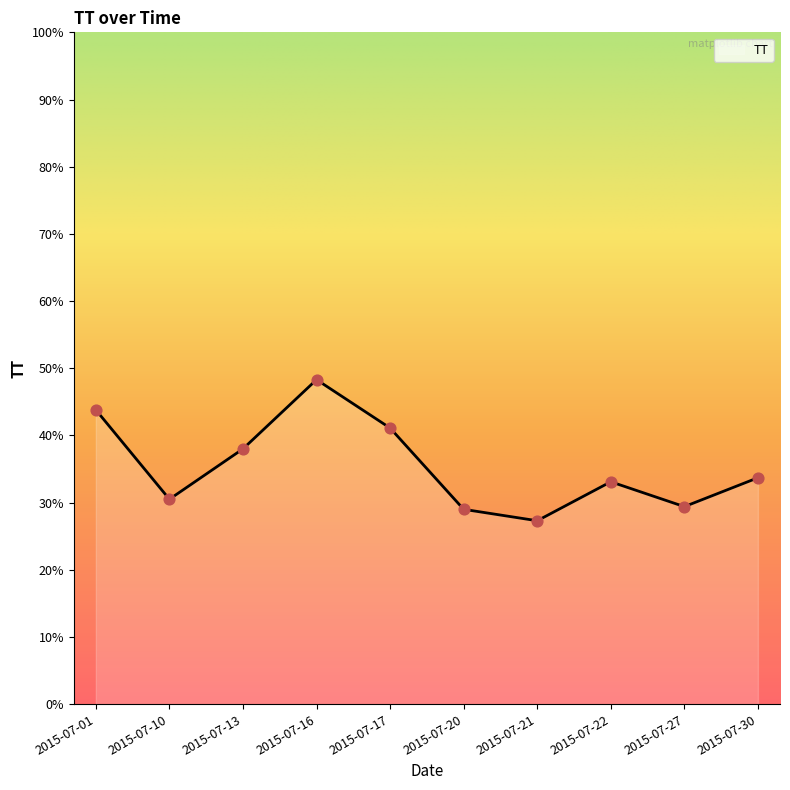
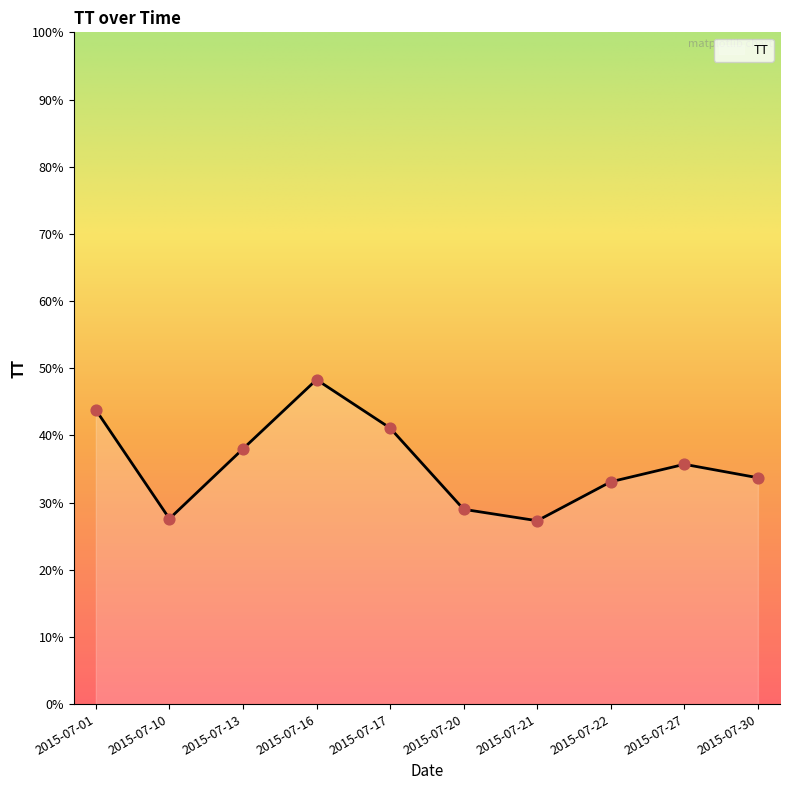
  {
    "2015-07-01": "44%",
-   "2015-07-10": "31%",
+   "2015-07-10": "28%",
    "2015-07-13": "38%",
    "2015-07-16": "48%",
    "2015-07-17": "41%",
    "2015-07-20": "29%",
    "2015-07-21": "27%",
    "2015-07-22": "33%",
-   "2015-07-27": "29%",
+   "2015-07-27": "36%",
    "2015-07-30": "34%"
  }
